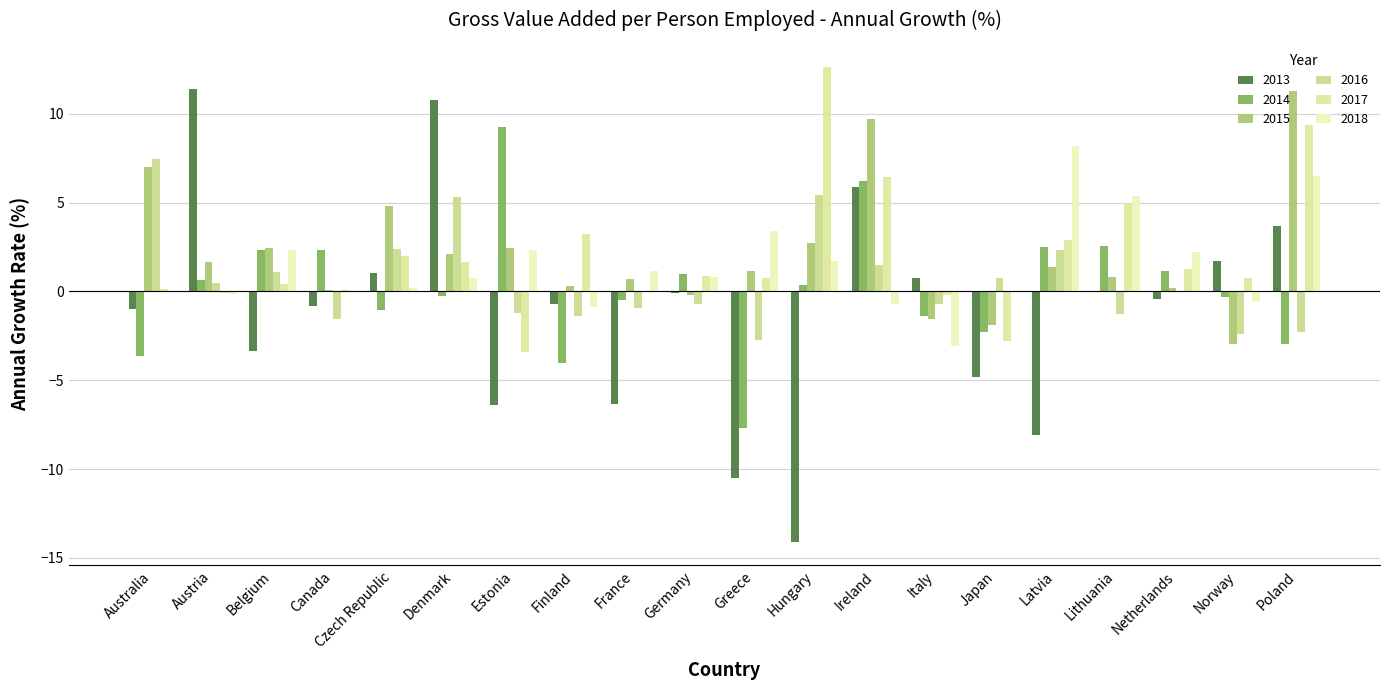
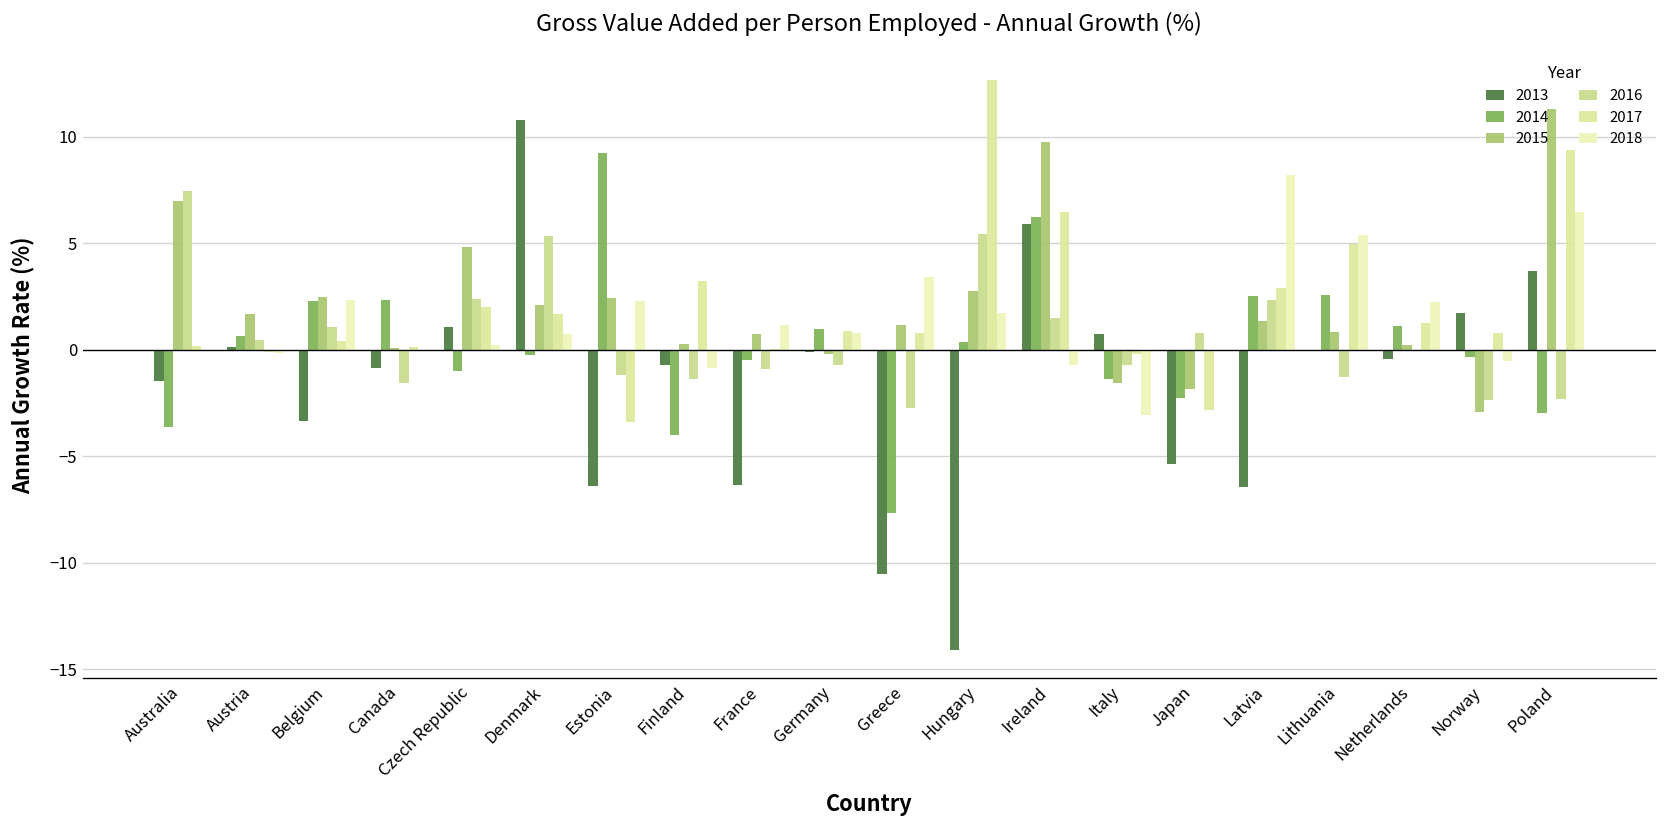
  {
    "2013": {
-     "Australia": -1.0,
-     "Austria": 11.4,
+     "Australia": -1.5,
+     "Austria": 0.1,
      "Belgium": -3.4,
      "Canada": -0.8,
      "Czech Republic": 1.1,
      "Denmark": 10.8,
      "Estonia": -6.4,
      "Finland": -0.7,
      "France": -6.3,
      "Greece": -10.5,
      "Hungary": -14.1,
      "Ireland": 5.9,
      "Italy": 0.7,
-     "Japan": -4.8,
-     "Latvia": -8.1,
+     "Japan": -5.4,
+     "Latvia": -6.4,
      "Netherlands": -0.4,
      "Norway": 1.7,
      "Poland": 3.7
    }
  }
